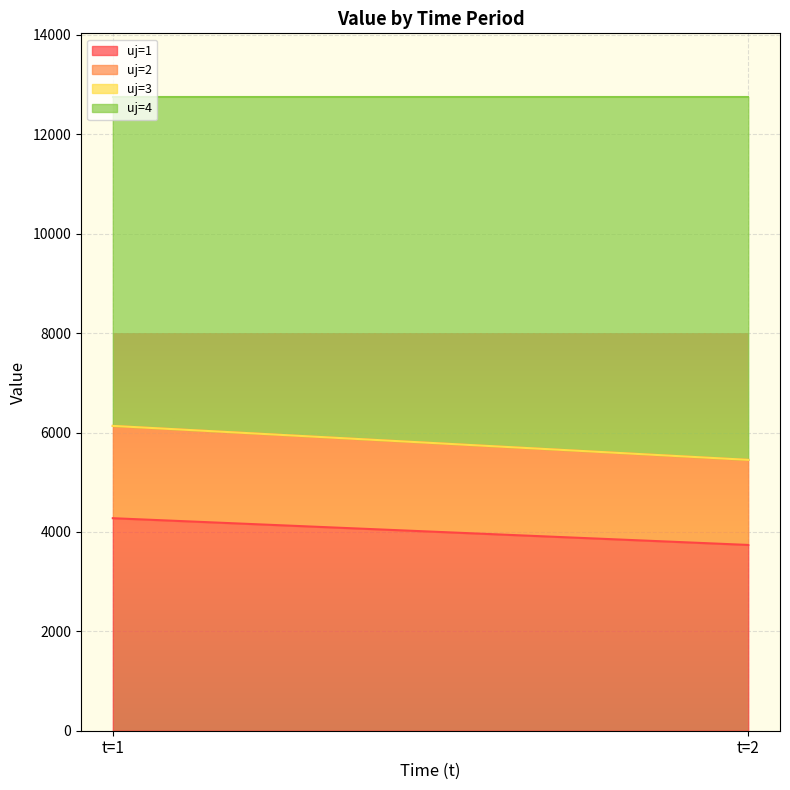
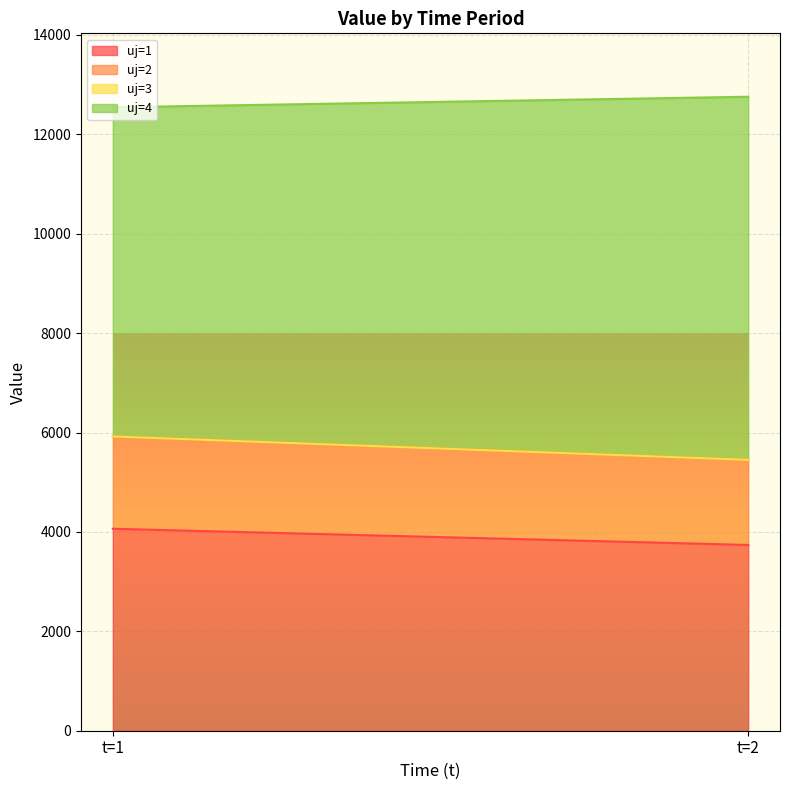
  {
    "uj=1": {
-     "t=1": 4300,
+     "t=1": 4100,
      "t=2": 3700
    },
    "uj=4": {
      "t=2": 7300
    }
  }
